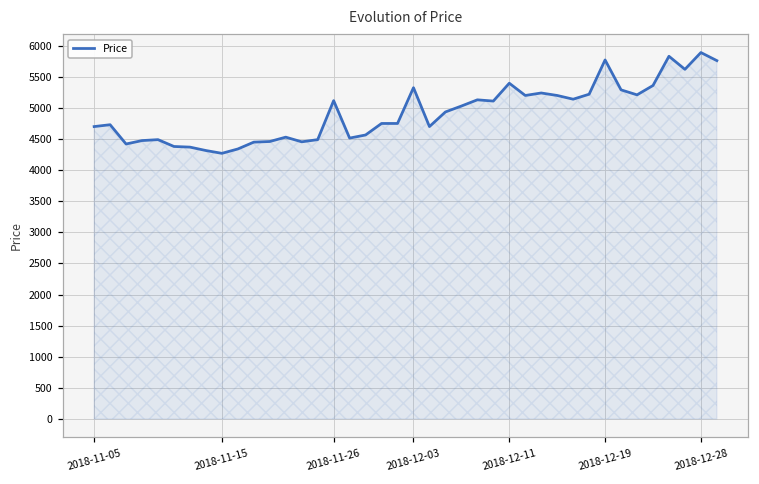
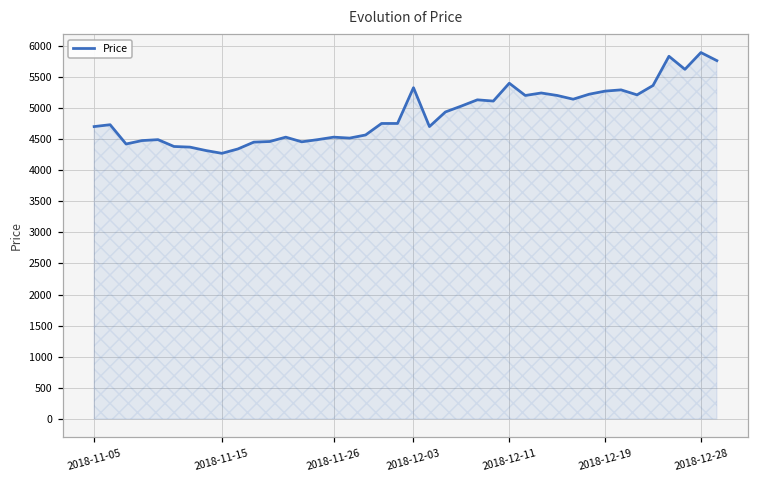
  {
    "2018-11-05": 4700,
    "2018-11-15": 4300,
-   "2018-11-26": 5100,
+   "2018-11-26": 4500,
    "2018-12-03": 5300,
    "2018-12-11": 5400,
-   "2018-12-19": 5800,
+   "2018-12-19": 5300,
    "2018-12-28": 5900
  }
